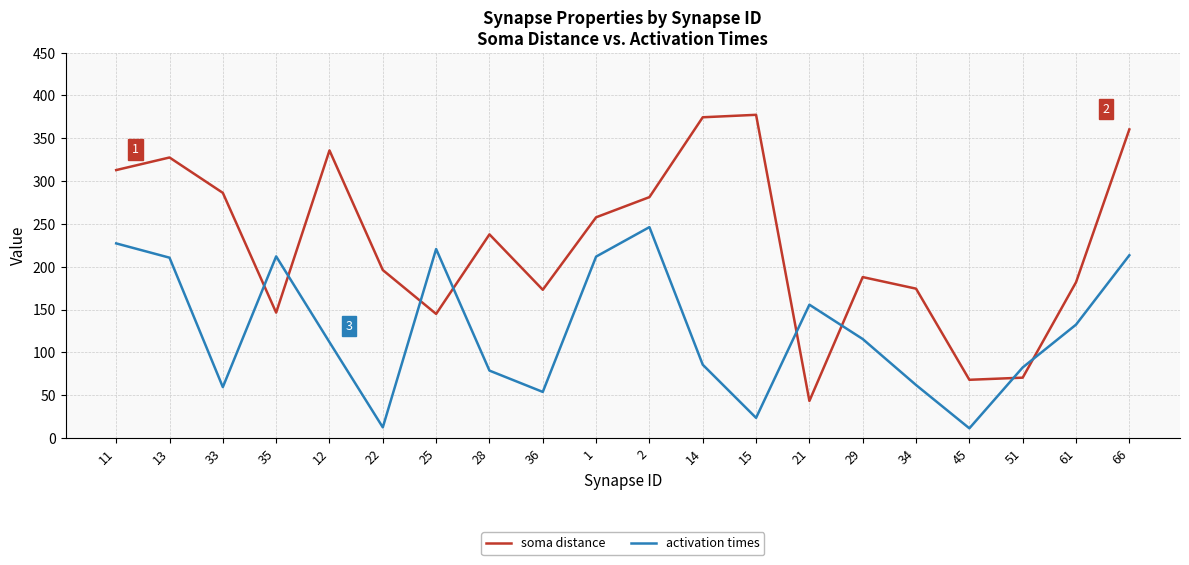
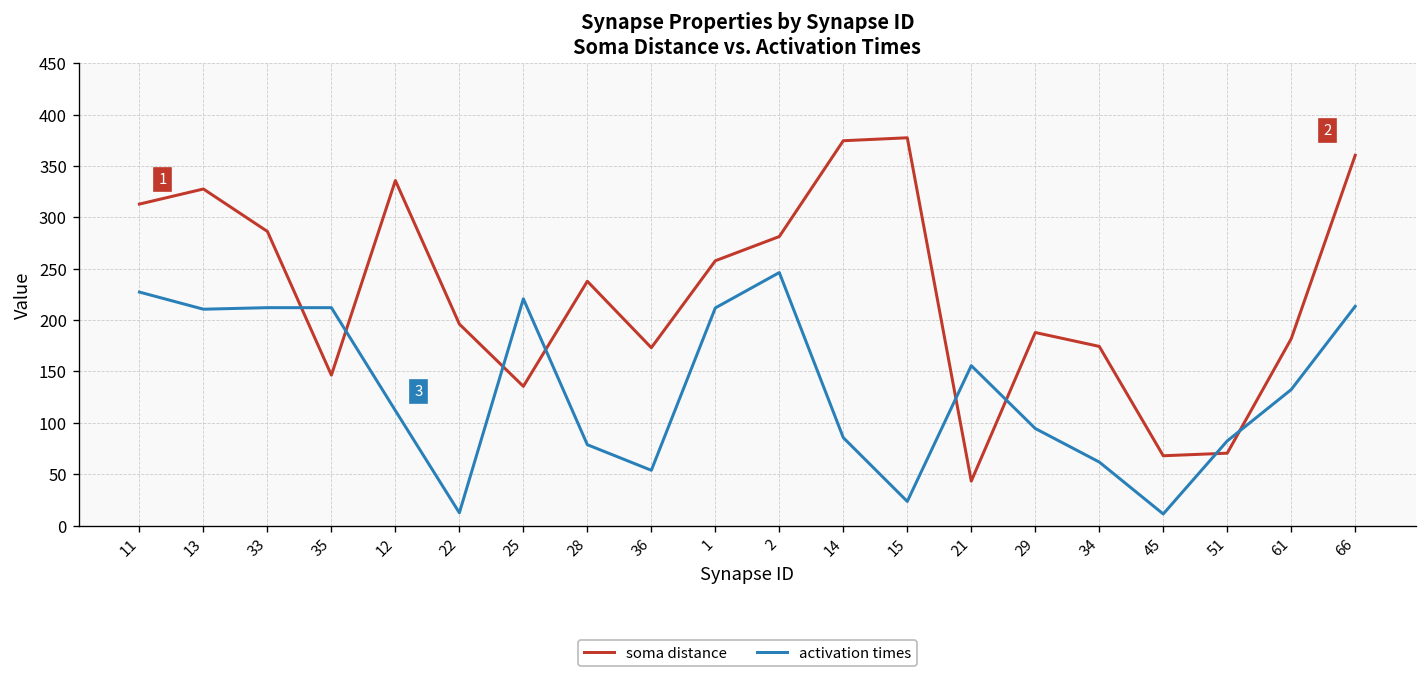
  {
    "soma distance": {
      "13": 330,
      "33": 290,
      "35": 150,
      "12": 340,
      "22": 200,
-     "25": 145,
+     "25": 135,
      "28": 240,
      "36": 170,
      "1": 260,
      "2": 280,
      "14": 370,
      "15": 380,
      "21": 40,
      "29": 190,
      "34": 170,
      "45": 70,
      "51": 70,
      "61": 180
    },
    "activation times": {
      "11": 230,
      "13": 210,
-     "33": 60,
+     "33": 210,
      "35": 210,
      "22": 10,
      "25": 220,
      "28": 80,
      "36": 50,
      "1": 210,
      "2": 250,
      "14": 90,
      "15": 20,
      "21": 160,
-     "29": 120,
+     "29": 90,
      "34": 60,
      "45": 10,
      "51": 80,
      "61": 130,
      "66": 210
    }
  }
